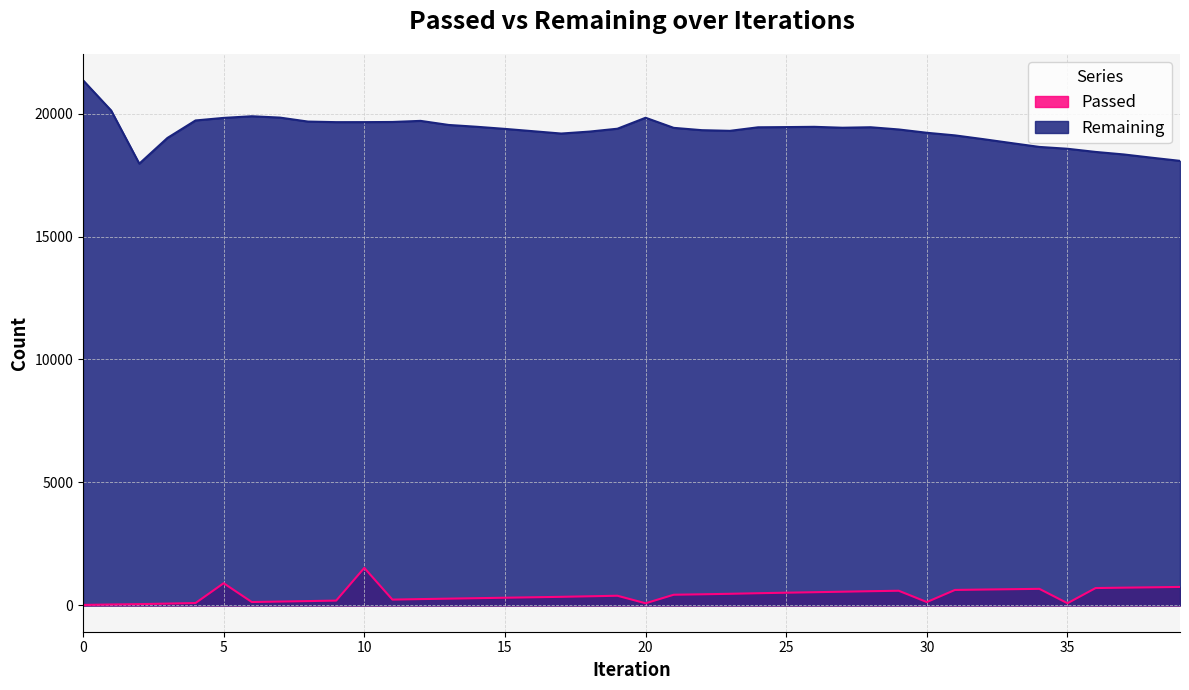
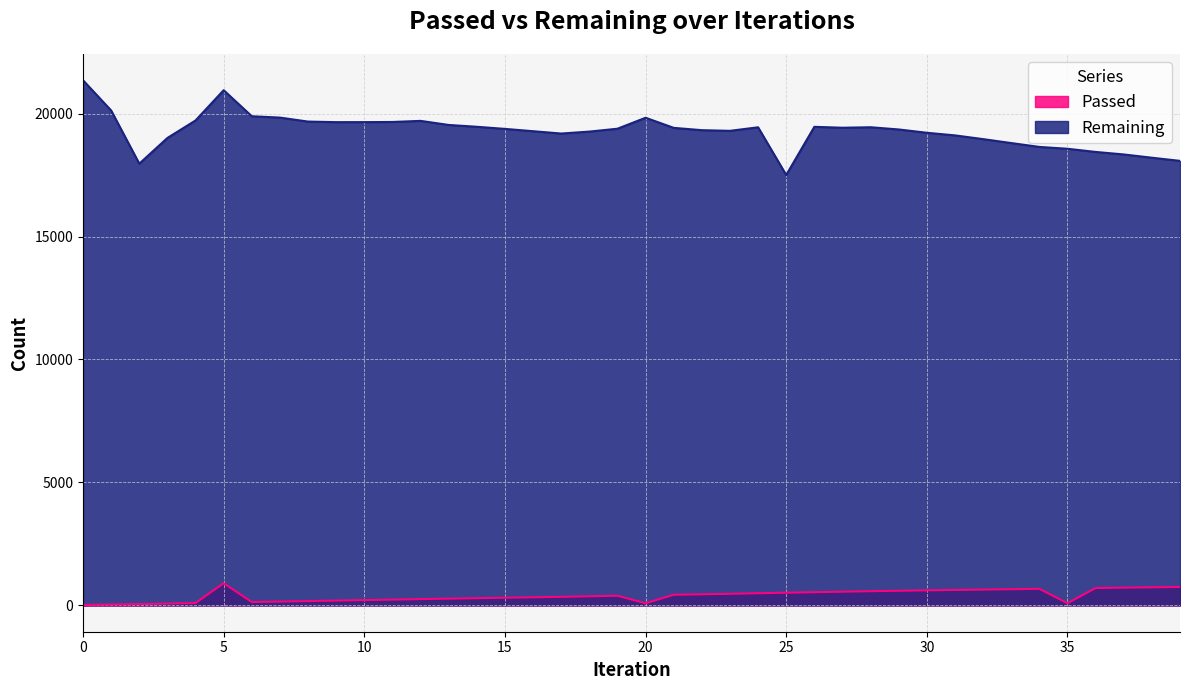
  {
    "Passed": {
      "0": 0,
      "5": 900,
-     "10": 1500,
+     "10": 200,
      "15": 300,
      "20": 100,
      "25": 500,
-     "30": 100,
+     "30": 600,
      "35": 100
    },
    "Remaining": {
      "0": 21400,
-     "5": 19800,
+     "5": 20900,
      "10": 19700,
      "15": 19400,
      "20": 19800,
-     "25": 19400,
+     "25": 17500,
      "30": 19200,
      "35": 18600
    }
  }
